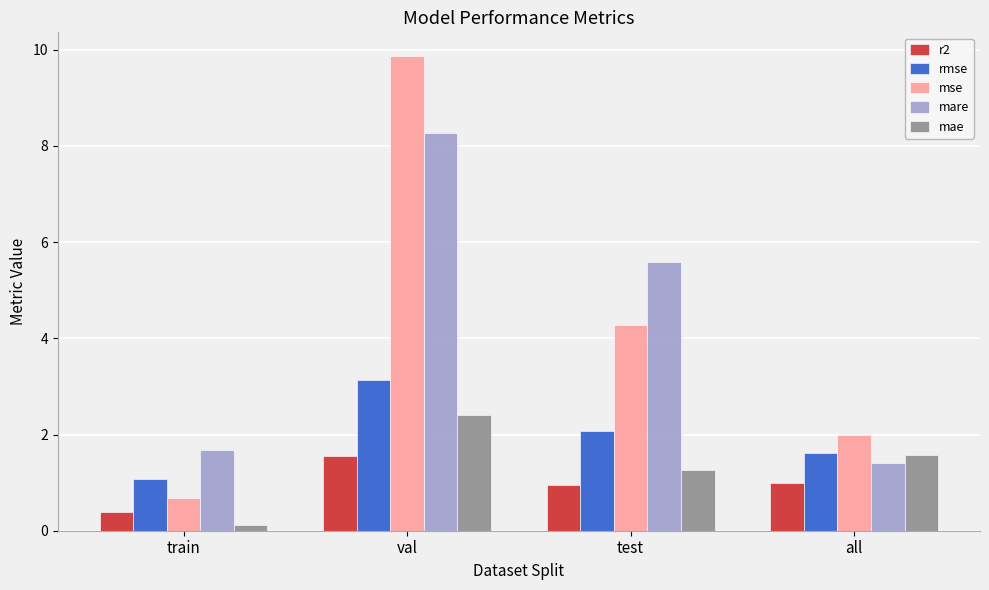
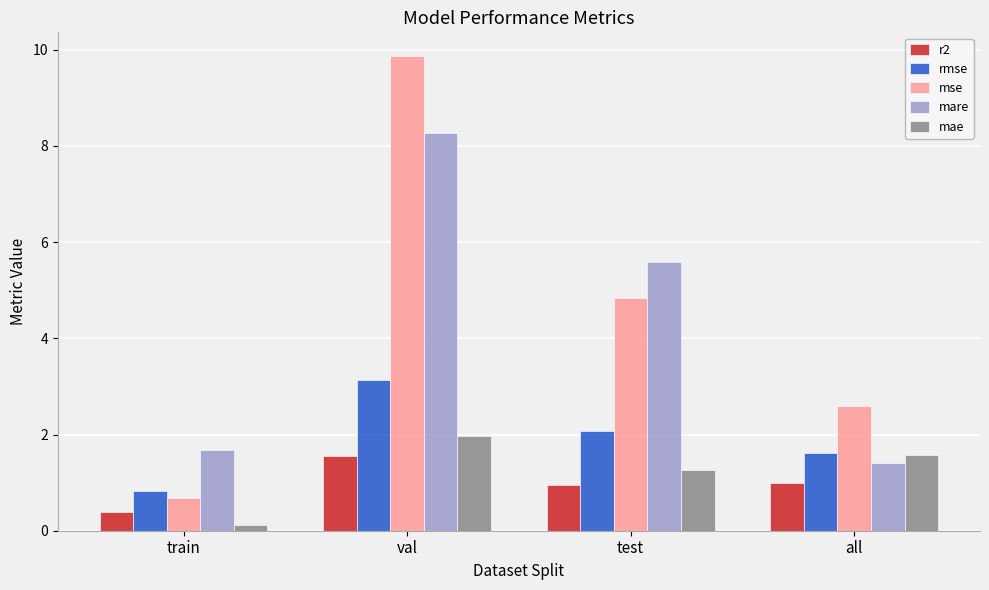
  {
    "r2": {
      "train": 0.4,
      "val": 1.6,
      "test": 1.0,
      "all": 1.0
    },
    "rmse": {
-     "train": 1.1,
+     "train": 0.8,
      "val": 3.1,
      "test": 2.1,
      "all": 1.6
    },
    "mse": {
      "train": 0.7,
      "val": 9.9,
-     "test": 4.3,
-     "all": 2.0
+     "test": 4.8,
+     "all": 2.6
    },
    "mare": {
      "train": 1.7,
      "val": 8.3,
      "test": 5.6,
      "all": 1.4
    },
    "mae": {
      "train": 0.1,
-     "val": 2.4,
+     "val": 2.0,
      "test": 1.3,
      "all": 1.6
    }
  }
